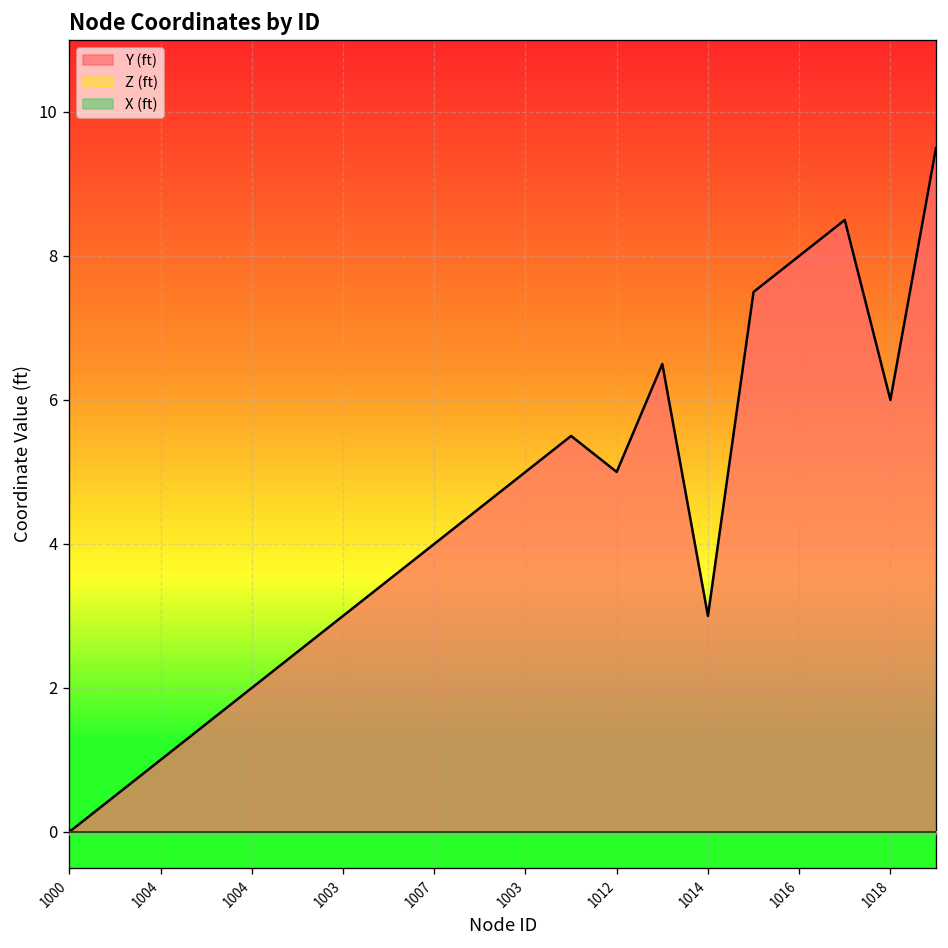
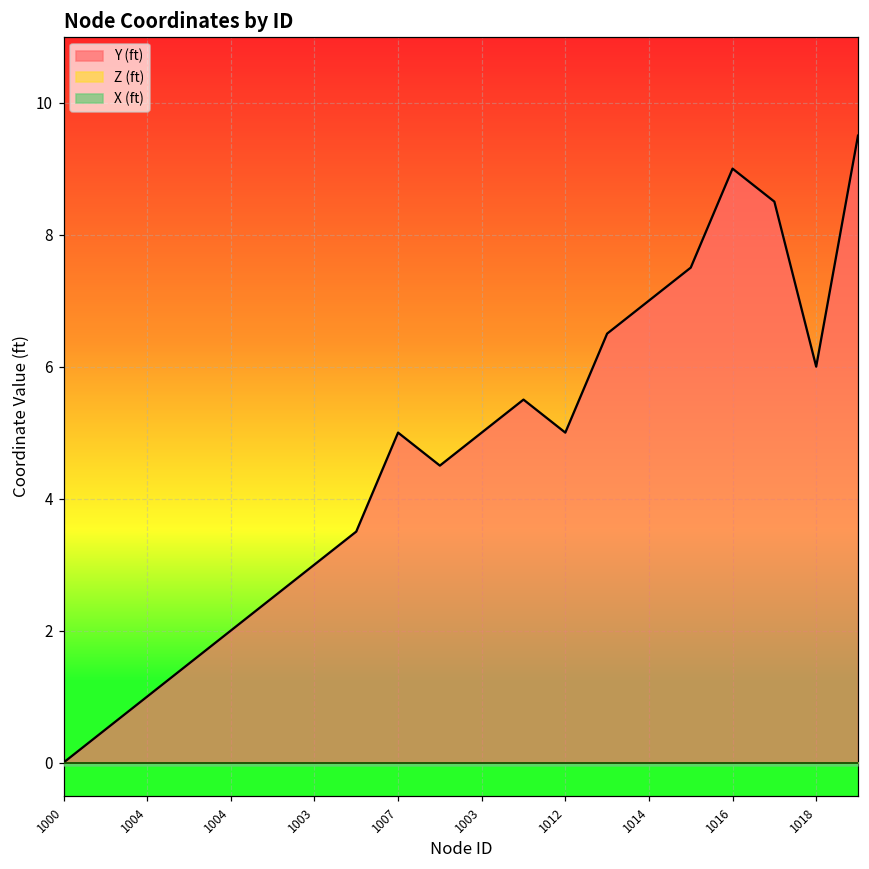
  {
    "Y (ft)": {
-     "1007": 4,
+     "1007": 5,
      "1012": 5,
-     "1014": 3,
-     "1016": 8,
+     "1014": 7,
+     "1016": 9,
      "1018": 6
    },
    "X (ft)": {
      "1007": 0,
      "1012": 0,
      "1014": 0,
      "1016": 0,
      "1018": 0
    }
  }
